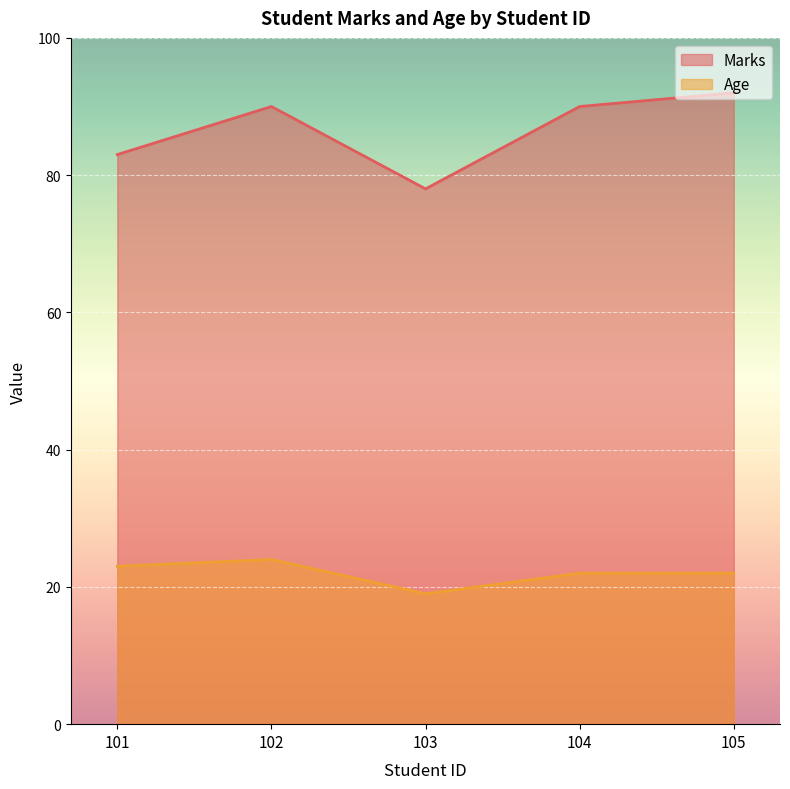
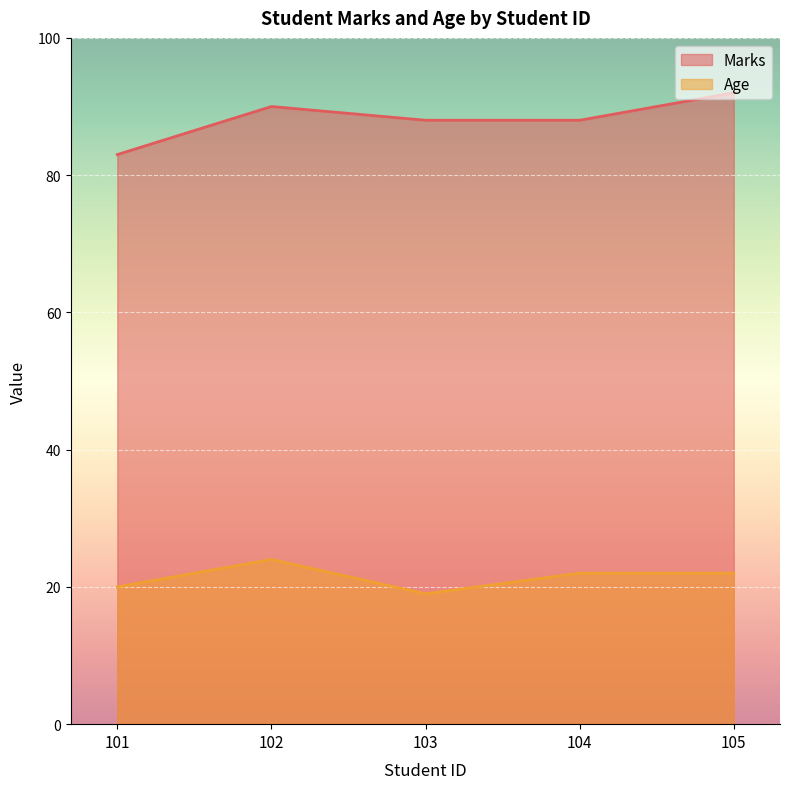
  {
    "Marks": {
      "101": 83,
      "102": 90,
-     "103": 78,
-     "104": 90
+     "103": 88,
+     "104": 88
    },
    "Age": {
-     "101": 23,
+     "101": 20,
      "102": 24,
      "103": 19,
      "104": 22,
      "105": 22
    }
  }
